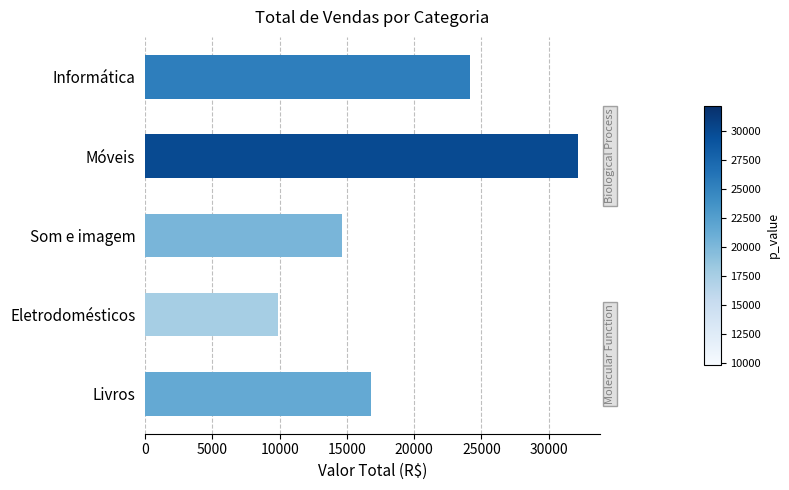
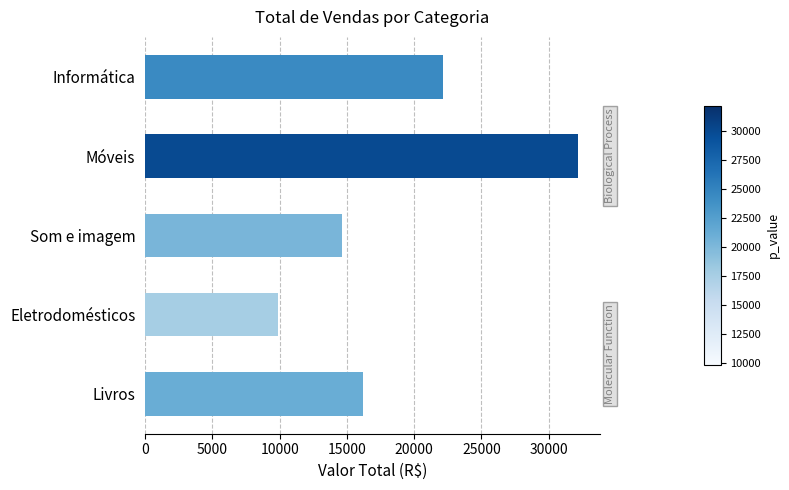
  {
-   "Informática": 24200,
+   "Informática": 22200,
    "Móveis": 32200,
    "Som e imagem": 14700,
    "Eletrodomésticos": 9900,
-   "Livros": 16800
+   "Livros": 16200
  }
